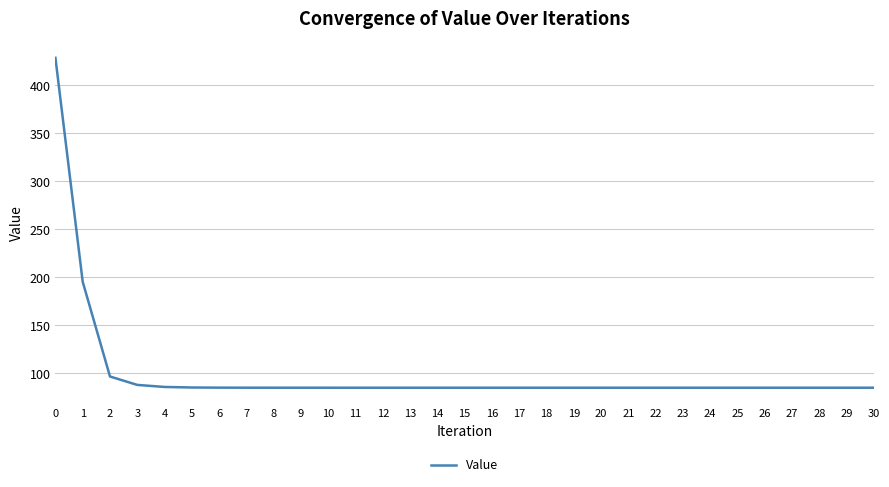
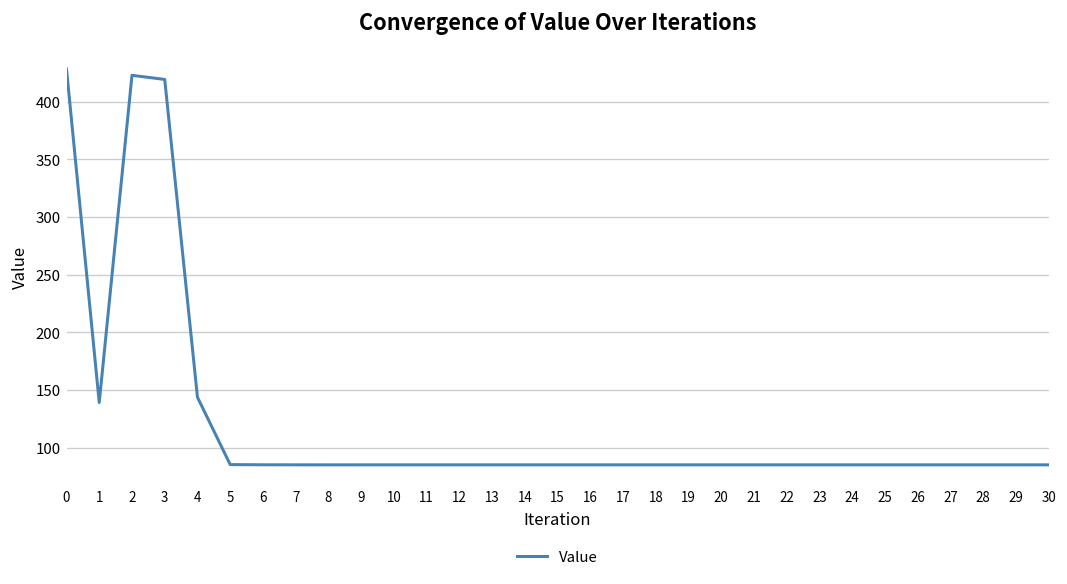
  {
    "0": 430,
-   "1": 200,
-   "2": 100,
-   "3": 90,
-   "4": 90,
+   "1": 140,
+   "2": 420,
+   "3": 420,
+   "4": 140,
    "5": 90,
    "6": 90,
    "7": 90,
    "8": 90,
    "9": 90,
    "10": 90,
    "11": 90,
    "12": 90,
    "13": 90,
    "14": 90,
    "15": 90,
    "16": 90,
    "17": 90,
    "18": 90,
    "19": 90,
    "20": 90,
    "21": 90,
    "22": 90,
    "23": 90,
    "24": 90,
    "25": 90,
    "26": 90,
    "27": 90,
    "28": 90,
    "29": 90,
    "30": 90
  }
